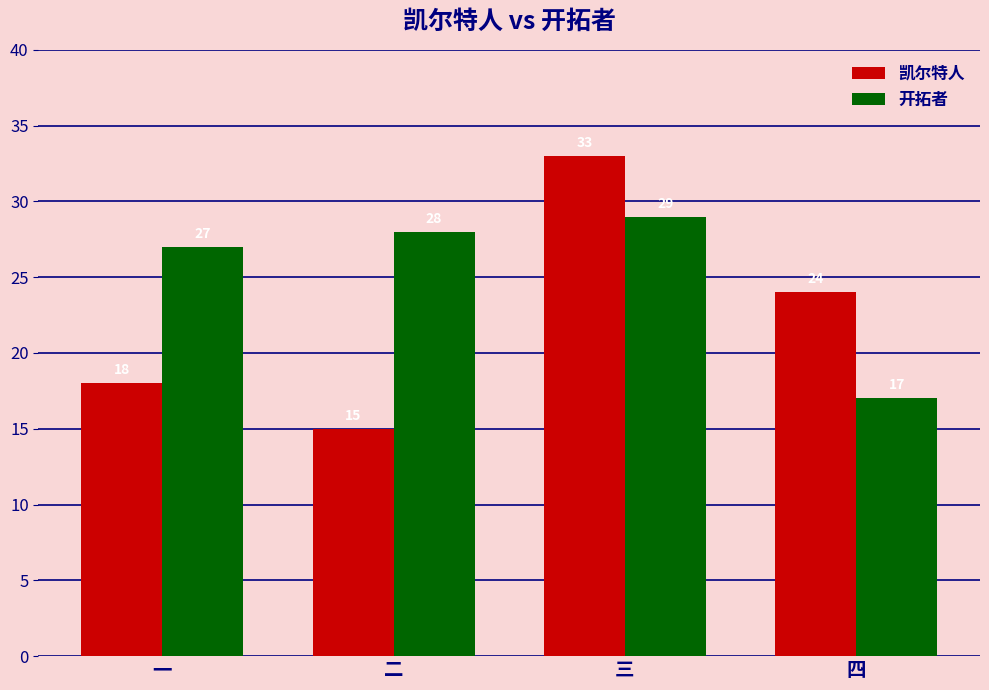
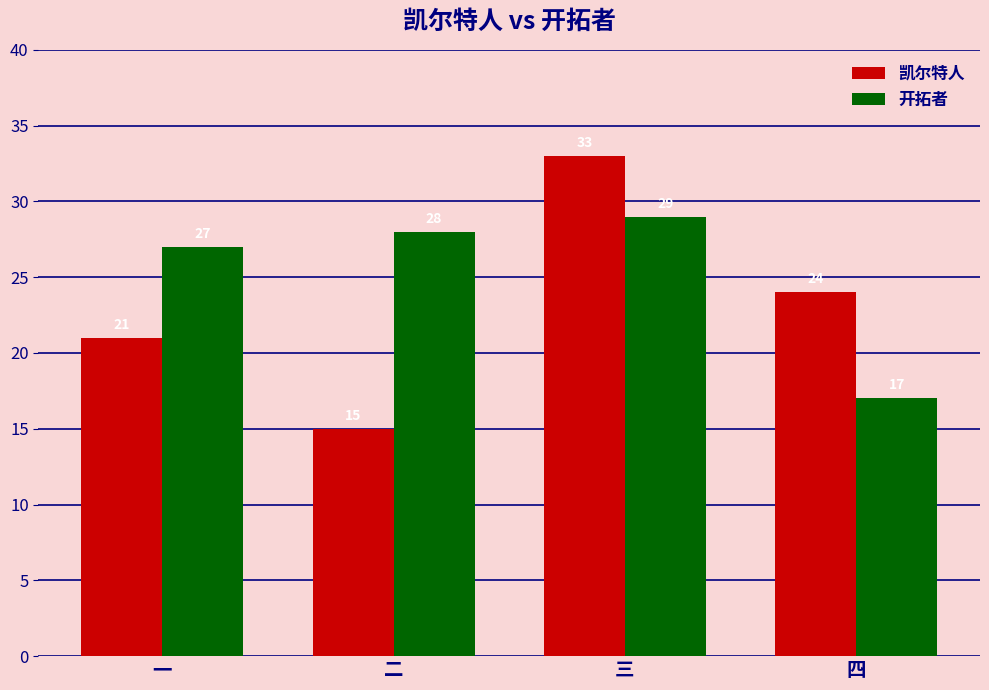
  {
    "凯尔特人": {
-     "一": 18,
+     "一": 21,
      "二": 15,
      "三": 33,
      "四": 24
    },
    "开拓者": {
      "一": 27,
      "二": 28,
      "三": 29,
      "四": 17
    }
  }
